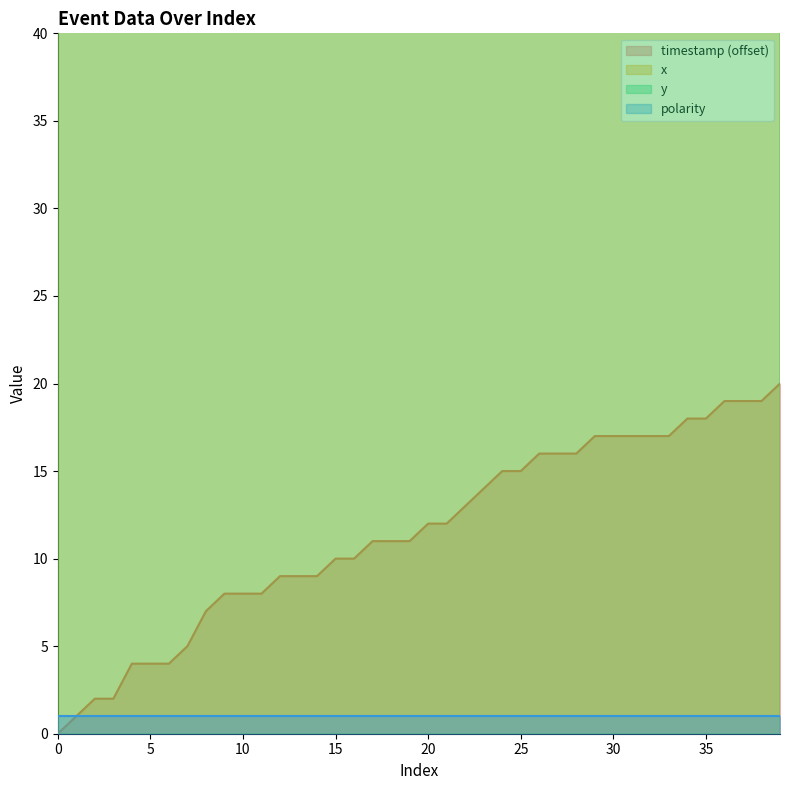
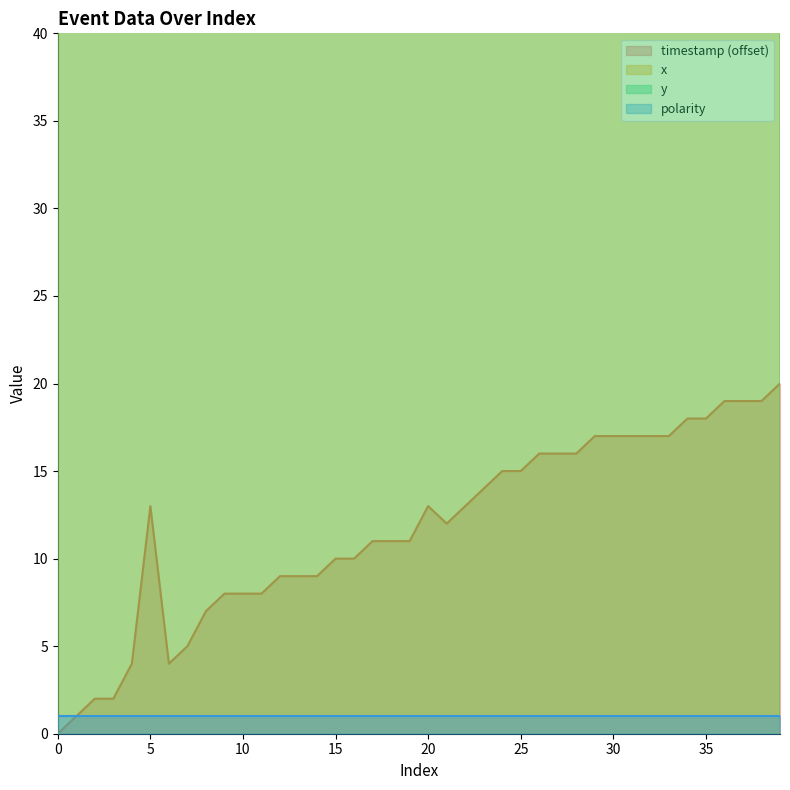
  {
    "timestamp (offset)": {
      "0": 0.0,
-     "5": 4.0,
+     "5": 13.0,
      "10": 8.0,
      "15": 10.0,
-     "20": 12.0,
+     "20": 13.0,
      "25": 15.0,
      "30": 17.0,
      "35": 18.0
    },
    "polarity": {
      "0": 1.0,
      "5": 1.0,
      "10": 1.0,
      "15": 1.0,
      "20": 1.0,
      "25": 1.0,
      "30": 1.0,
      "35": 1.0
    }
  }
